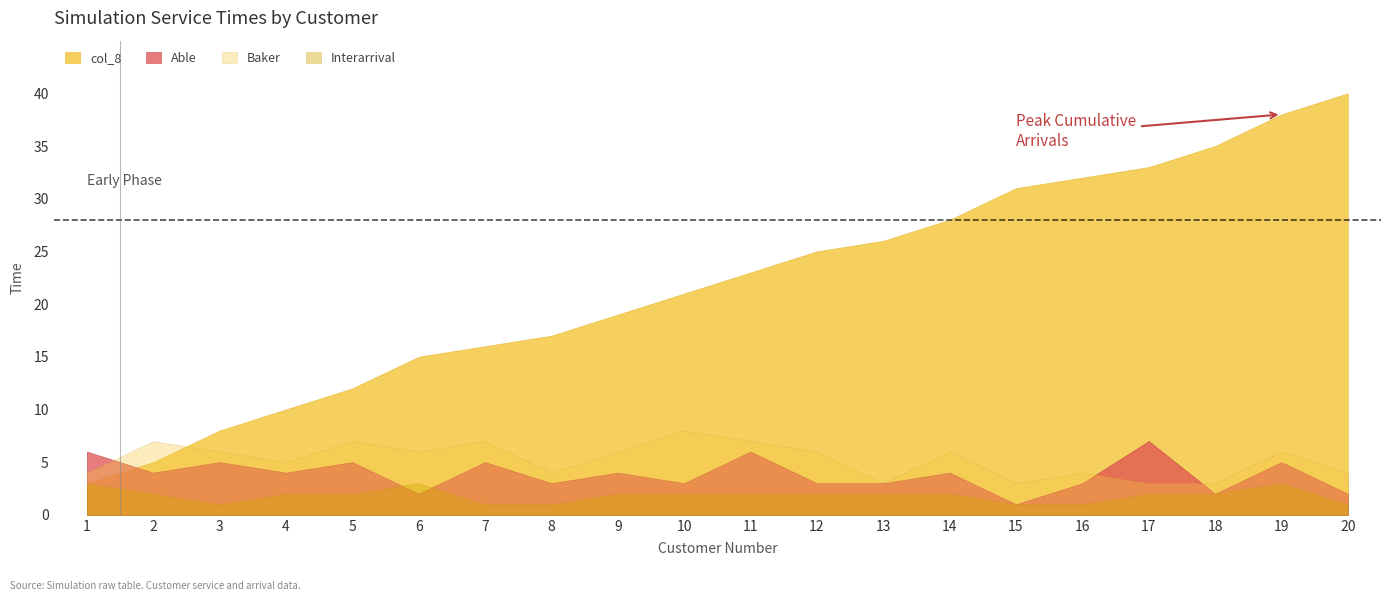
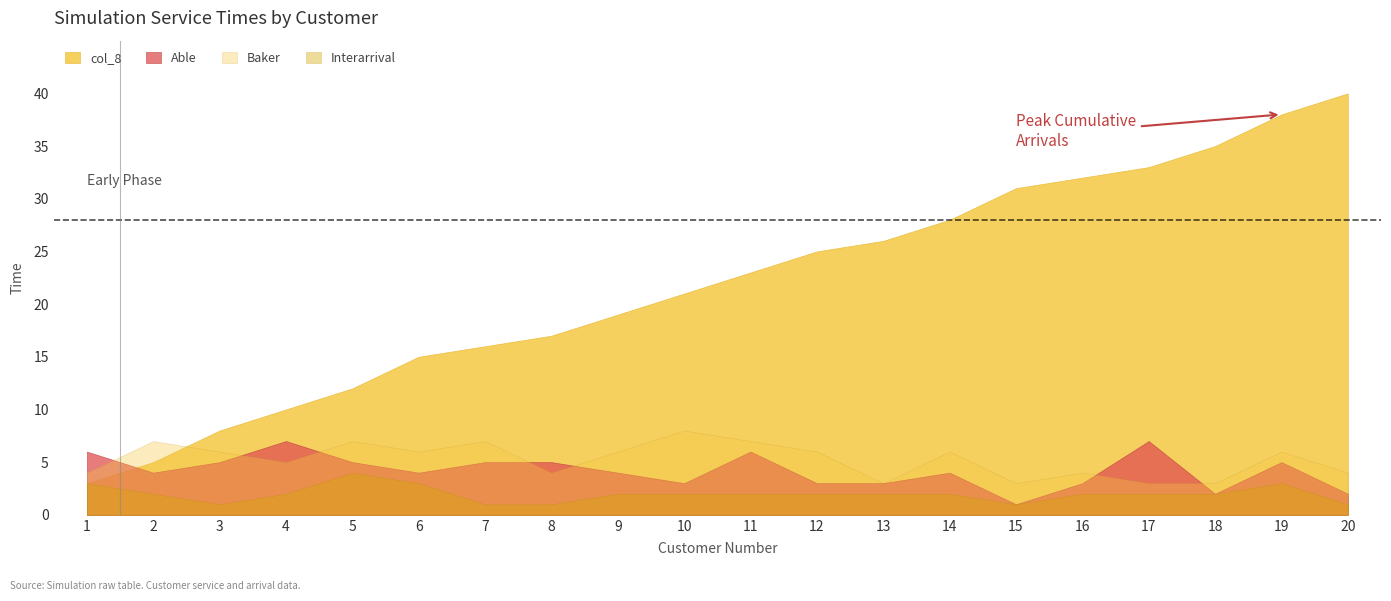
  {
    "Able": {
      "1": 6,
      "2": 4,
      "3": 5,
-     "4": 4,
+     "4": 7,
      "5": 5,
-     "6": 2,
+     "6": 4,
      "7": 5,
-     "8": 3,
+     "8": 5,
      "9": 4,
      "10": 3,
      "11": 6,
      "12": 3,
      "14": 4,
      "16": 3,
      "17": 7,
      "19": 5,
      "20": 2
    },
    "Interarrival": {
      "2": 2,
      "3": 1,
      "4": 2,
-     "5": 2,
+     "5": 4,
      "6": 3,
      "7": 1,
      "8": 1,
      "9": 2,
      "10": 2,
      "11": 2,
      "12": 2,
      "13": 2,
      "14": 2,
-     "16": 1,
+     "16": 2,
      "17": 2,
      "19": 3,
      "20": 1
    }
  }
